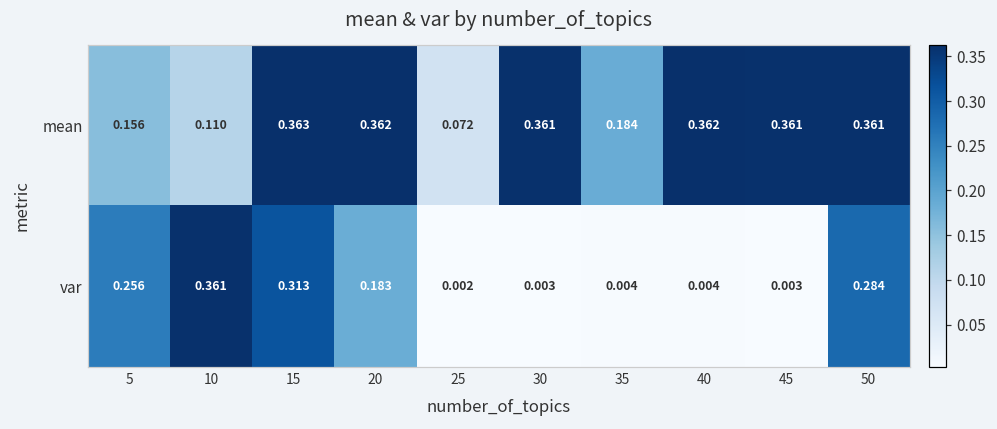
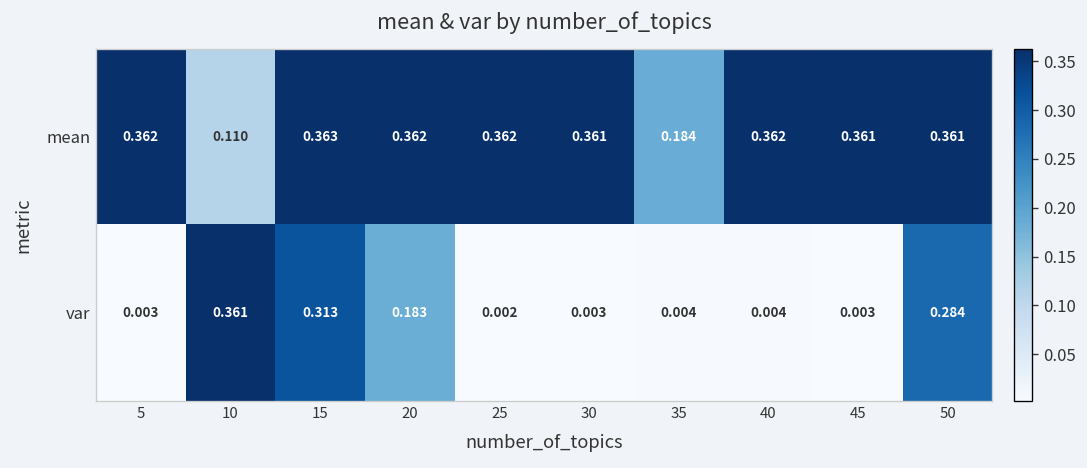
  {
    "mean": {
-     "5": 0.156,
+     "5": 0.362,
      "10": 0.110,
      "15": 0.363,
      "20": 0.362,
-     "25": 0.072,
+     "25": 0.362,
      "30": 0.361,
      "35": 0.184,
      "40": 0.362,
      "45": 0.361,
      "50": 0.361
    },
    "var": {
-     "5": 0.256,
+     "5": 0.003,
      "10": 0.361,
      "15": 0.313,
      "20": 0.183,
      "25": 0.002,
      "30": 0.003,
      "35": 0.004,
      "40": 0.004,
      "45": 0.003,
      "50": 0.284
    }
  }
